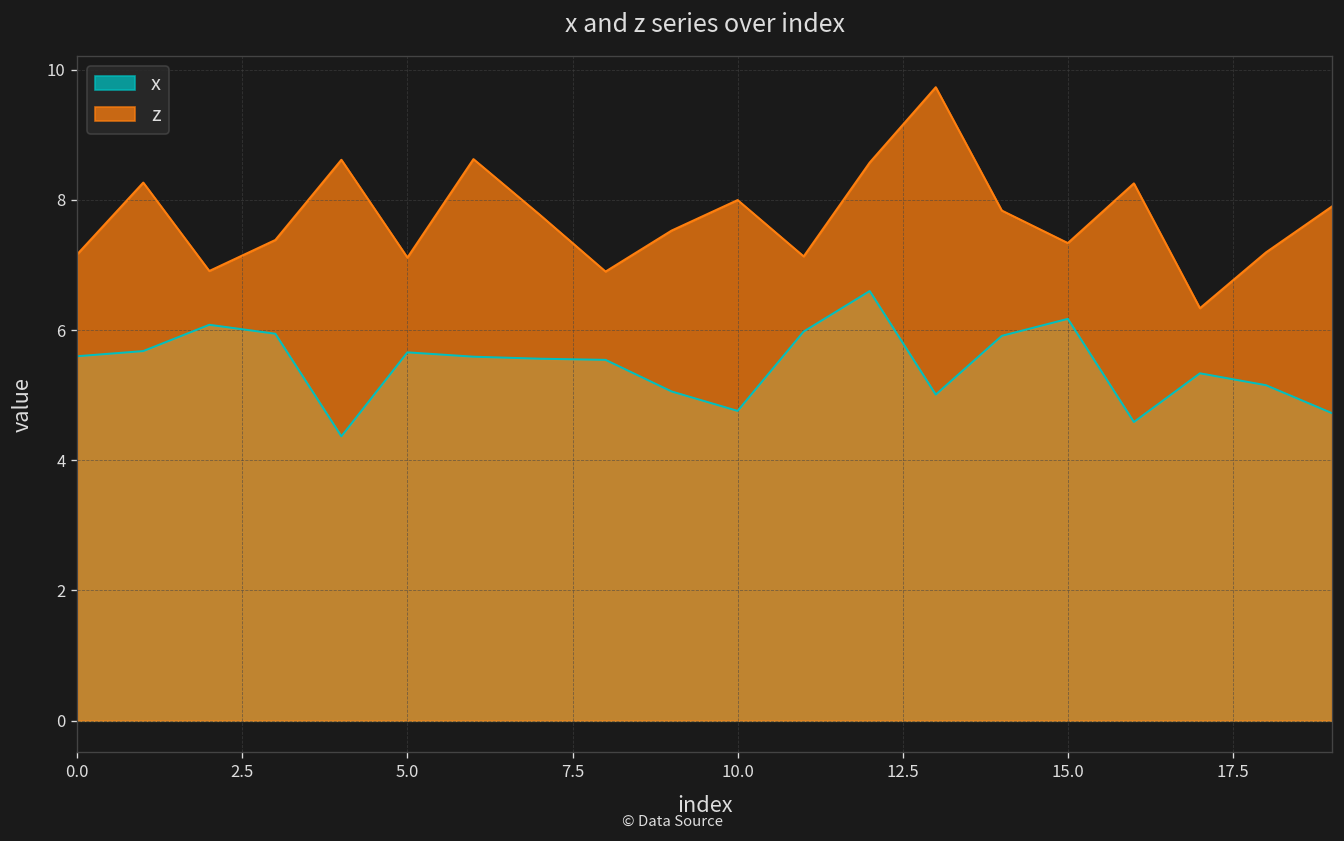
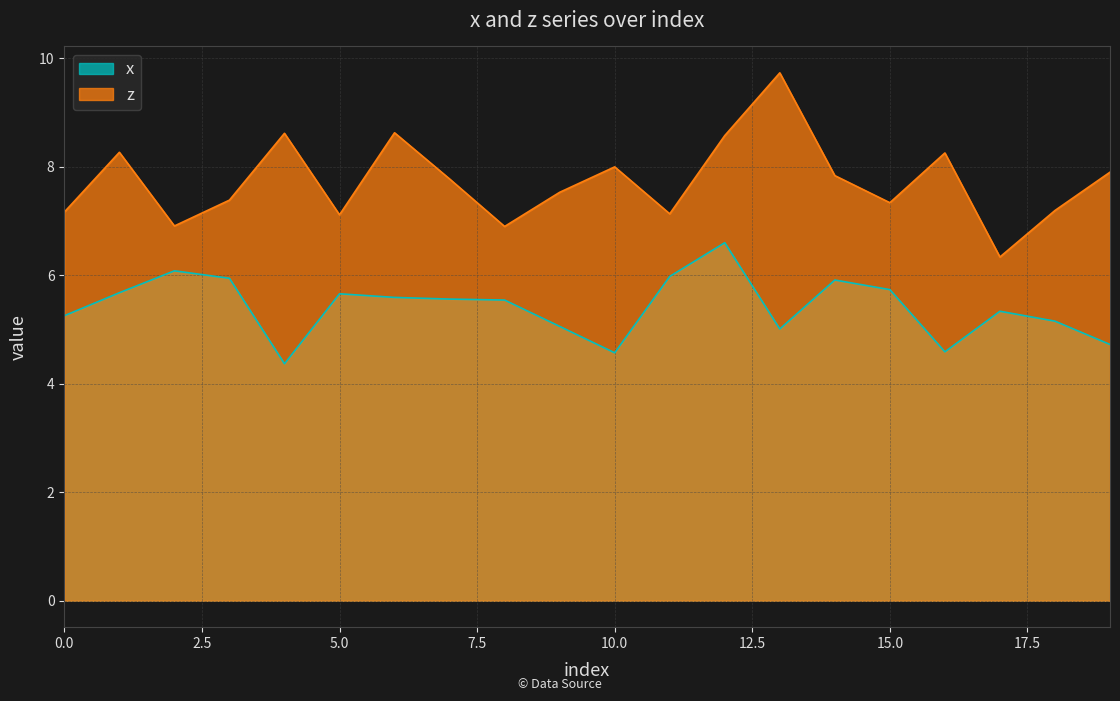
  {
    "x": {
-     "0.0": 5.6,
+     "0.0": 5.3,
      "5.0": 5.7,
-     "10.0": 4.8,
-     "15.0": 6.2
+     "10.0": 4.6,
+     "15.0": 5.7
    },
    "z": {
      "0.0": 7.2,
      "5.0": 7.1,
      "10.0": 8.0,
      "15.0": 7.3
    }
  }
